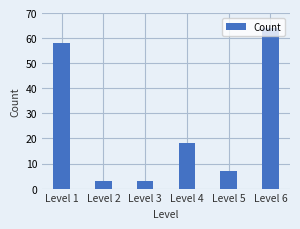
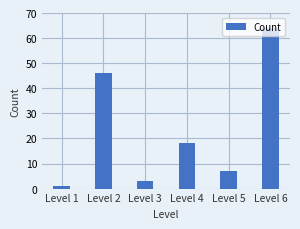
  {
-   "Level 1": 58,
-   "Level 2": 3,
+   "Level 1": 1,
+   "Level 2": 46,
    "Level 3": 3,
    "Level 4": 18,
    "Level 5": 7
  }
